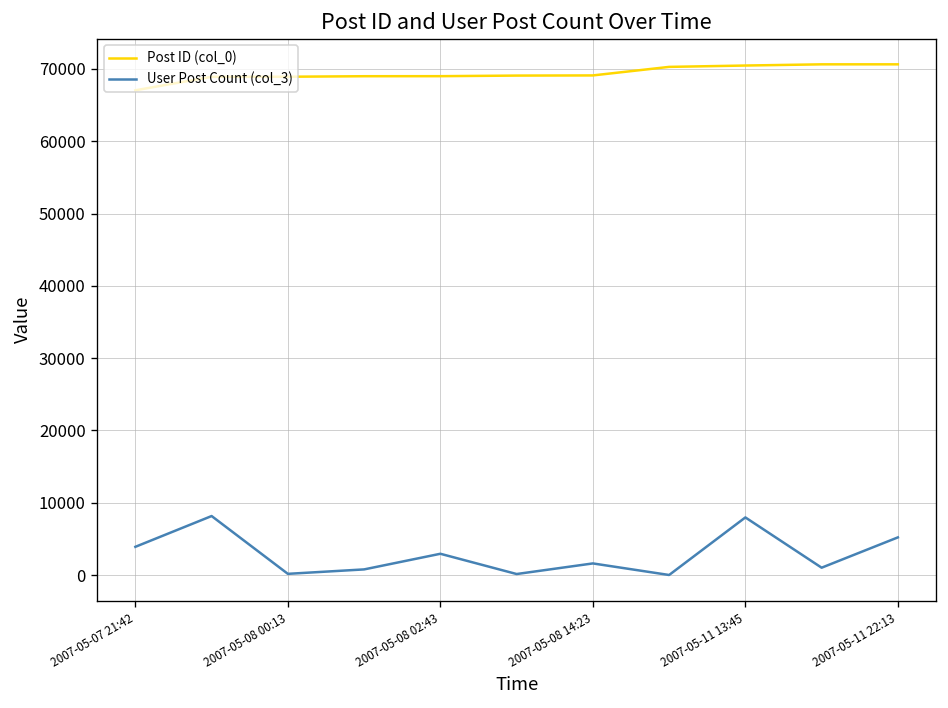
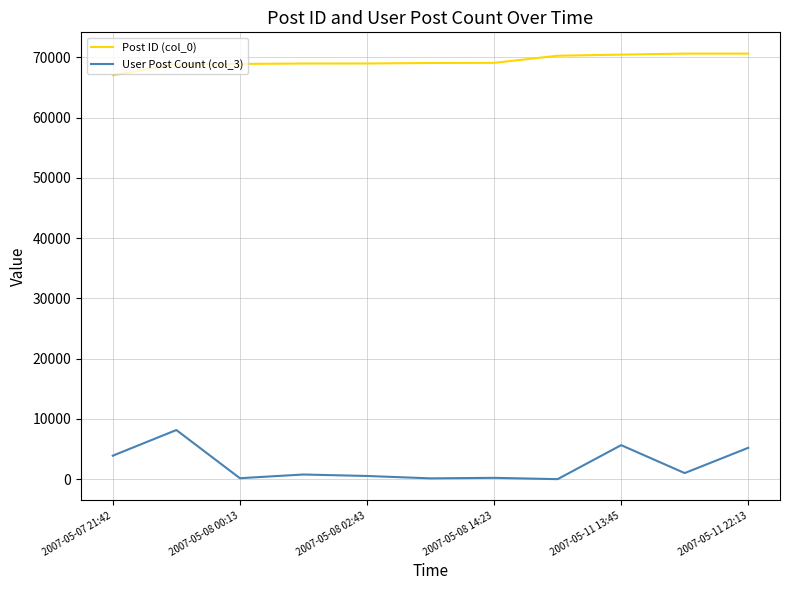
  {
    "Post ID (col_0)": {
      "2007-05-07 21:42": 67000,
      "2007-05-08 02:43": 69000,
      "2007-05-08 14:23": 69000,
      "2007-05-11 13:45": 70000,
      "2007-05-11 22:13": 71000
    },
    "User Post Count (col_3)": {
      "2007-05-07 21:42": 4000,
      "2007-05-08 00:13": 0,
-     "2007-05-08 02:43": 3000,
-     "2007-05-08 14:23": 2000,
-     "2007-05-11 13:45": 8000,
+     "2007-05-08 02:43": 1000,
+     "2007-05-08 14:23": 0,
+     "2007-05-11 13:45": 6000,
      "2007-05-11 22:13": 5000
    }
  }
